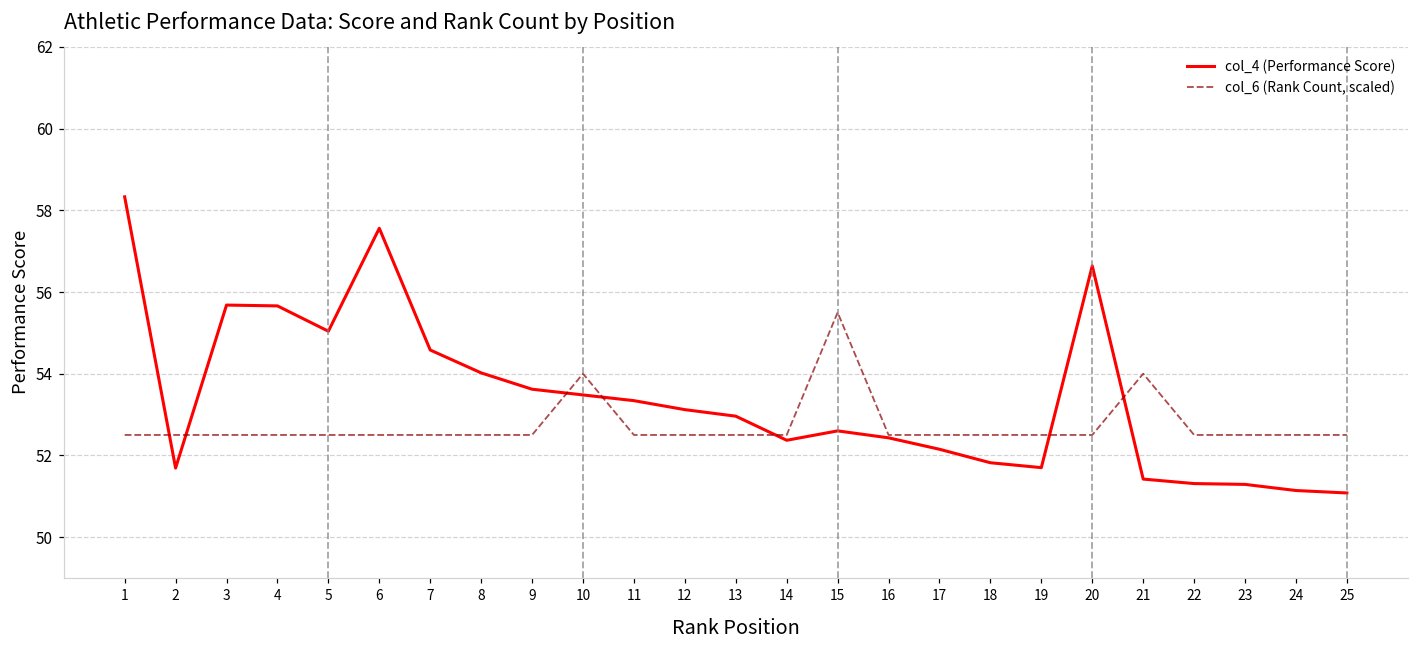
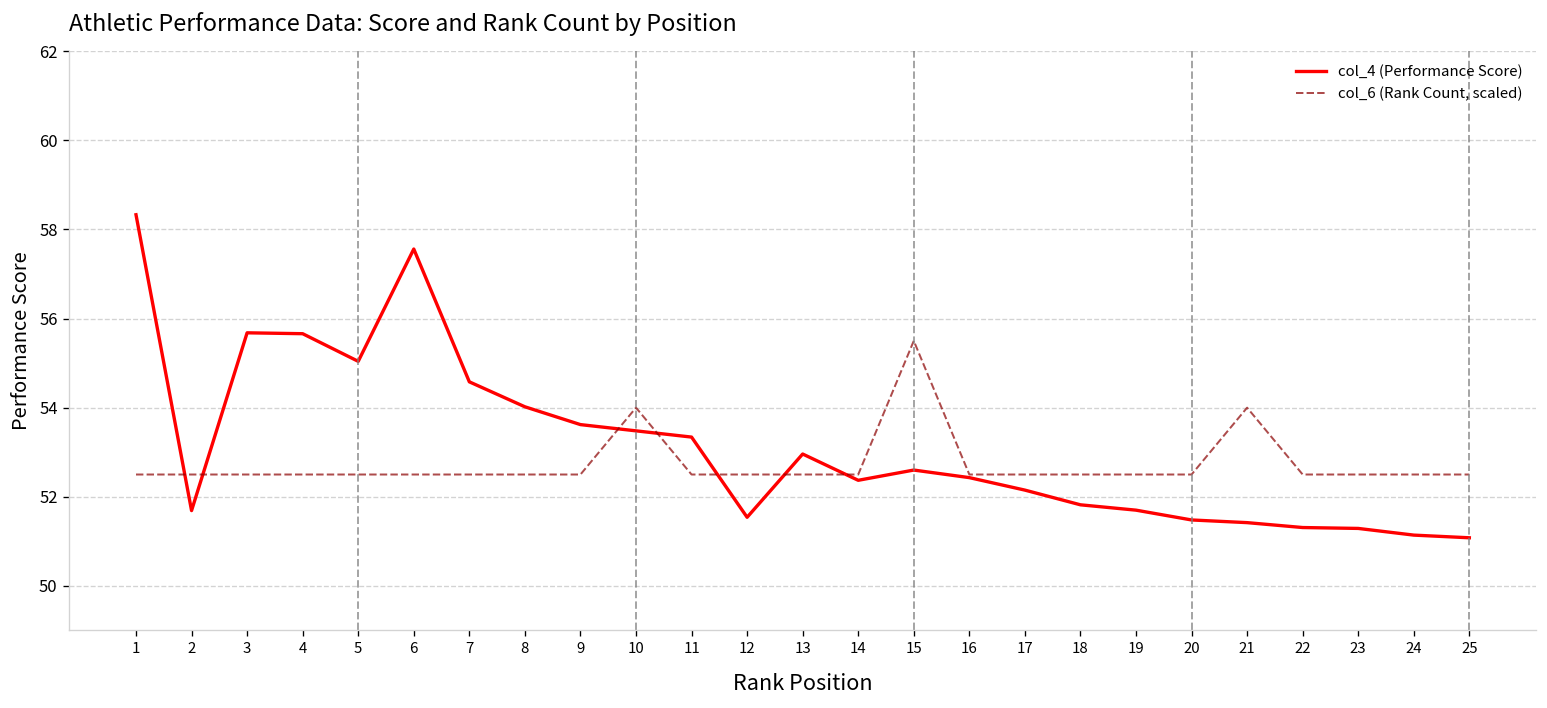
  {
    "col_4 (Performance Score)": {
      "1": 58.3,
      "2": 51.7,
      "3": 55.7,
      "4": 55.7,
      "5": 55.0,
      "6": 57.6,
      "7": 54.6,
      "8": 54.0,
      "9": 53.6,
      "10": 53.5,
      "11": 53.3,
-     "12": 53.1,
+     "12": 51.5,
      "13": 53.0,
      "14": 52.4,
      "15": 52.6,
      "16": 52.4,
      "17": 52.2,
      "18": 51.8,
      "19": 51.7,
-     "20": 56.6,
+     "20": 51.5,
      "21": 51.4,
      "22": 51.3,
      "23": 51.3,
      "24": 51.1,
      "25": 51.1
    },
    "col_6 (Rank Count, scaled)": {
      "1": 52.5,
      "2": 52.5,
      "3": 52.5,
      "4": 52.5,
      "5": 52.5,
      "6": 52.5,
      "7": 52.5,
      "8": 52.5,
      "9": 52.5,
      "10": 54.0,
      "11": 52.5,
      "12": 52.5,
      "13": 52.5,
      "14": 52.5,
      "15": 55.5,
      "16": 52.5,
      "17": 52.5,
      "18": 52.5,
      "19": 52.5,
      "20": 52.5,
      "21": 54.0,
      "22": 52.5,
      "23": 52.5,
      "24": 52.5,
      "25": 52.5
    }
  }
